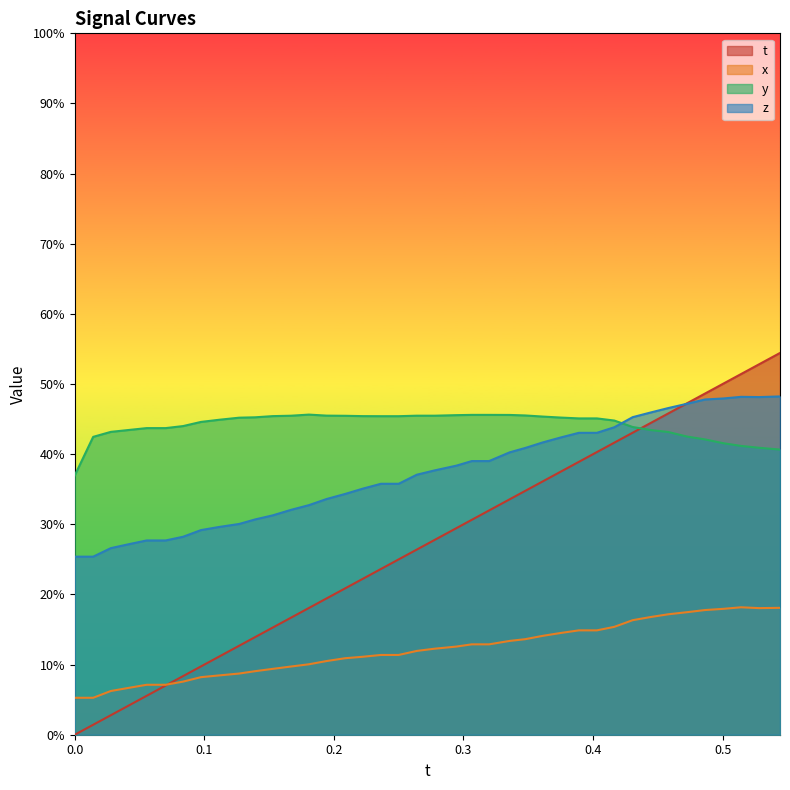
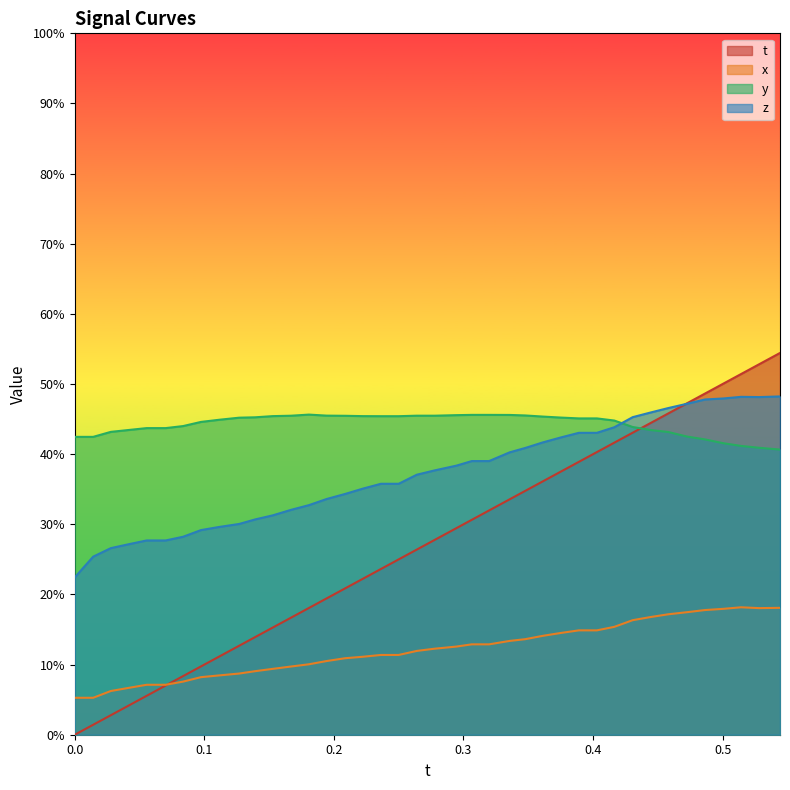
  {
    "t": {
      "0.0": "0%"
    },
    "x": {
      "0.0": "5%"
    },
    "y": {
-     "0.0": "37%"
+     "0.0": "42%"
    },
    "z": {
-     "0.0": "25%"
+     "0.0": "22%"
    }
  }
